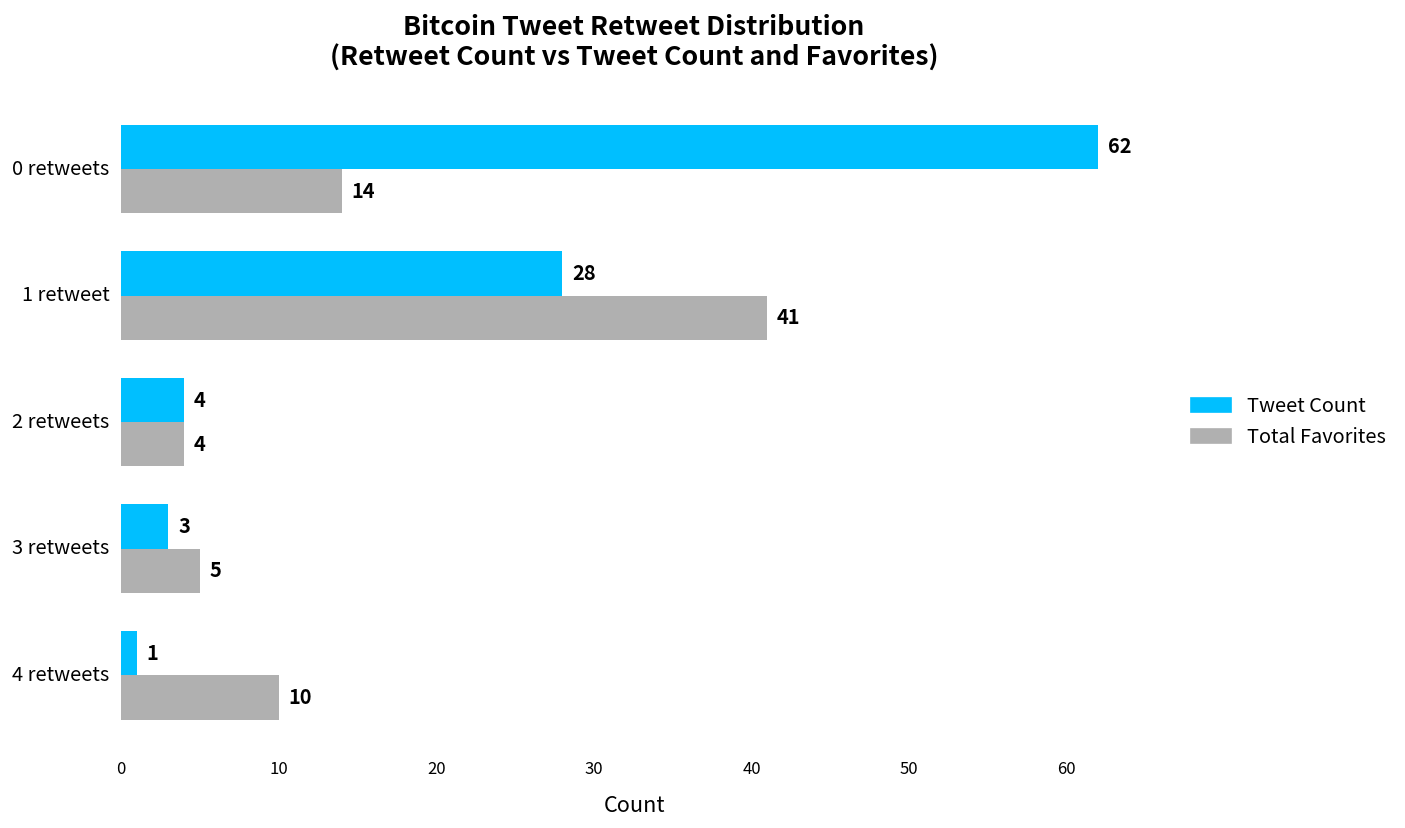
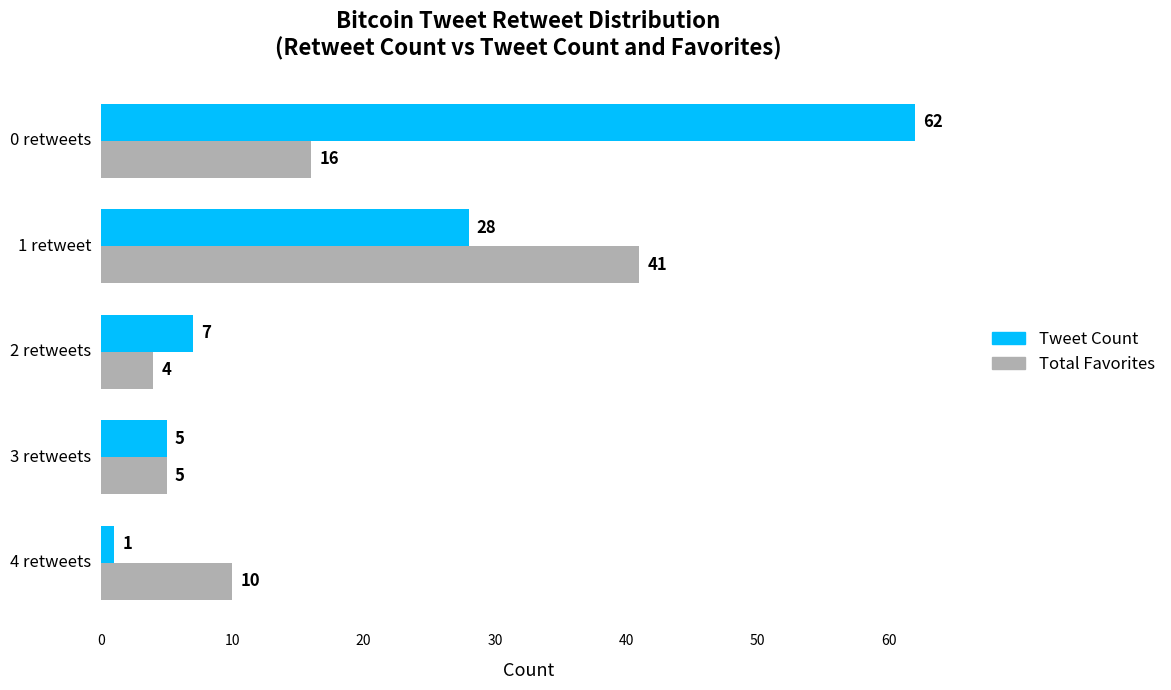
  {
    "Tweet Count": {
      "0 retweets": 62,
      "1 retweet": 28,
-     "2 retweets": 4,
-     "3 retweets": 3,
+     "2 retweets": 7,
+     "3 retweets": 5,
      "4 retweets": 1
    },
    "Total Favorites": {
-     "0 retweets": 14,
+     "0 retweets": 16,
      "1 retweet": 41,
      "2 retweets": 4,
      "3 retweets": 5,
      "4 retweets": 10
    }
  }
